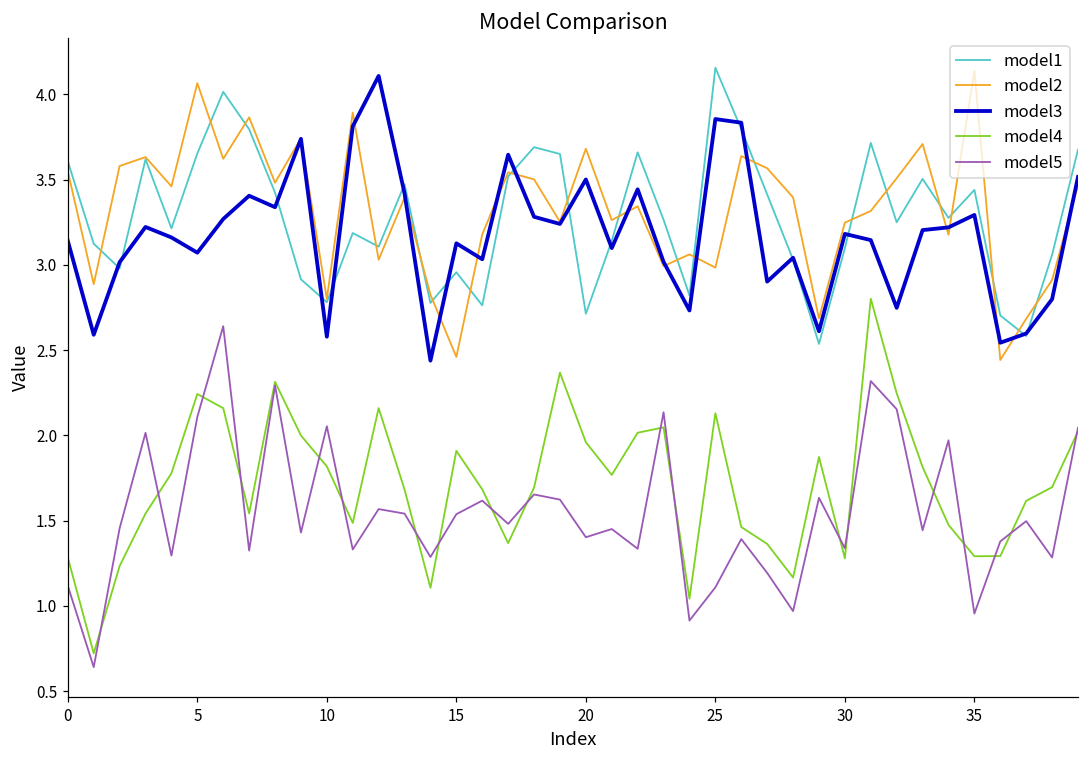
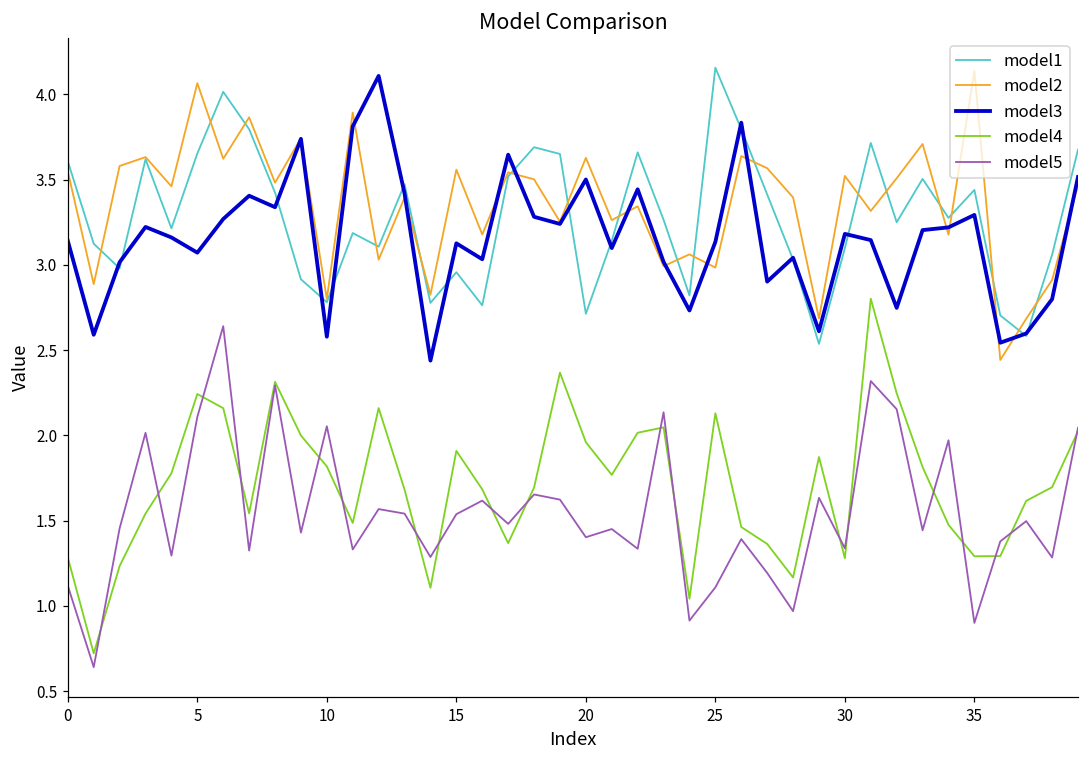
  {
    "model1": {
      "0": 3.61,
      "5": 3.65,
      "10": 2.78,
      "15": 2.96,
      "20": 2.71,
      "25": 4.16,
      "30": 3.10,
      "35": 3.44
    },
    "model2": {
      "0": 3.55,
      "5": 4.07,
      "10": 2.80,
-     "15": 2.46,
-     "20": 3.68,
+     "15": 3.56,
+     "20": 3.63,
      "25": 2.98,
-     "30": 3.25
+     "30": 3.52
    },
    "model3": {
      "0": 3.14,
      "5": 3.07,
      "10": 2.58,
      "15": 3.13,
      "20": 3.50,
-     "25": 3.85,
+     "25": 3.13,
      "30": 3.18,
      "35": 3.29
    },
    "model4": {
      "0": 1.28,
      "5": 2.24,
      "10": 1.82,
      "15": 1.91,
      "20": 1.96,
      "25": 2.13,
      "30": 1.28,
      "35": 1.29
    },
    "model5": {
      "0": 1.12,
      "5": 2.11,
      "10": 2.05,
      "15": 1.54,
      "20": 1.40,
      "25": 1.11,
      "30": 1.34,
-     "35": 0.95
+     "35": 0.90
    }
  }
